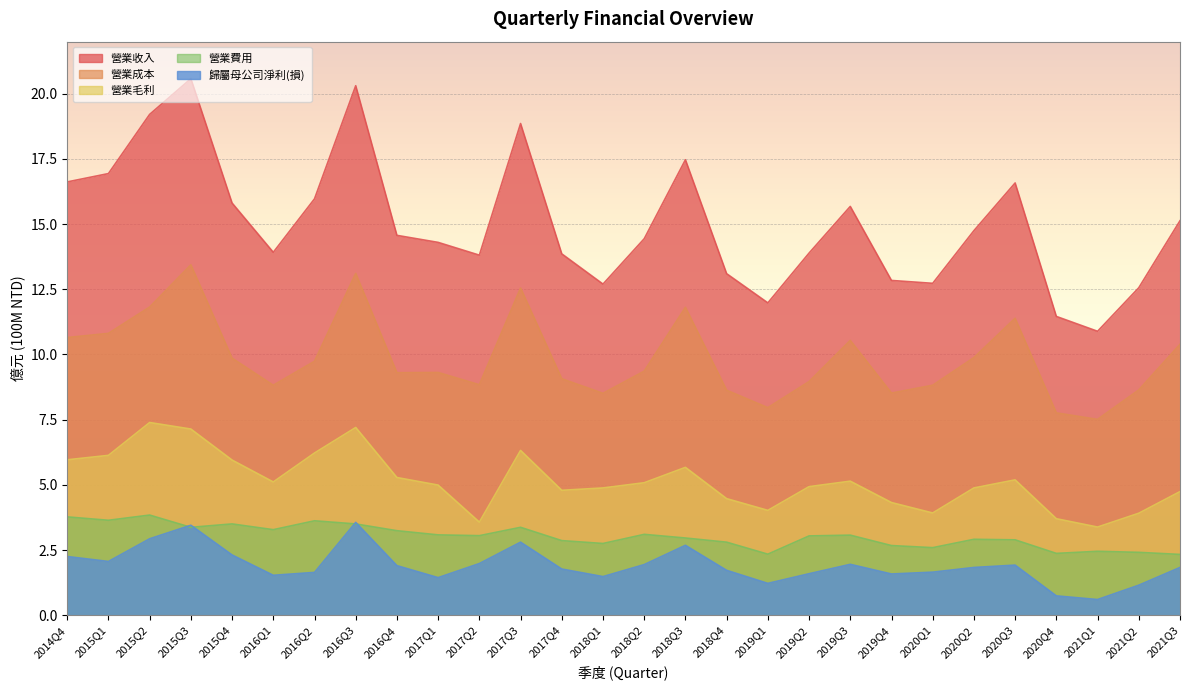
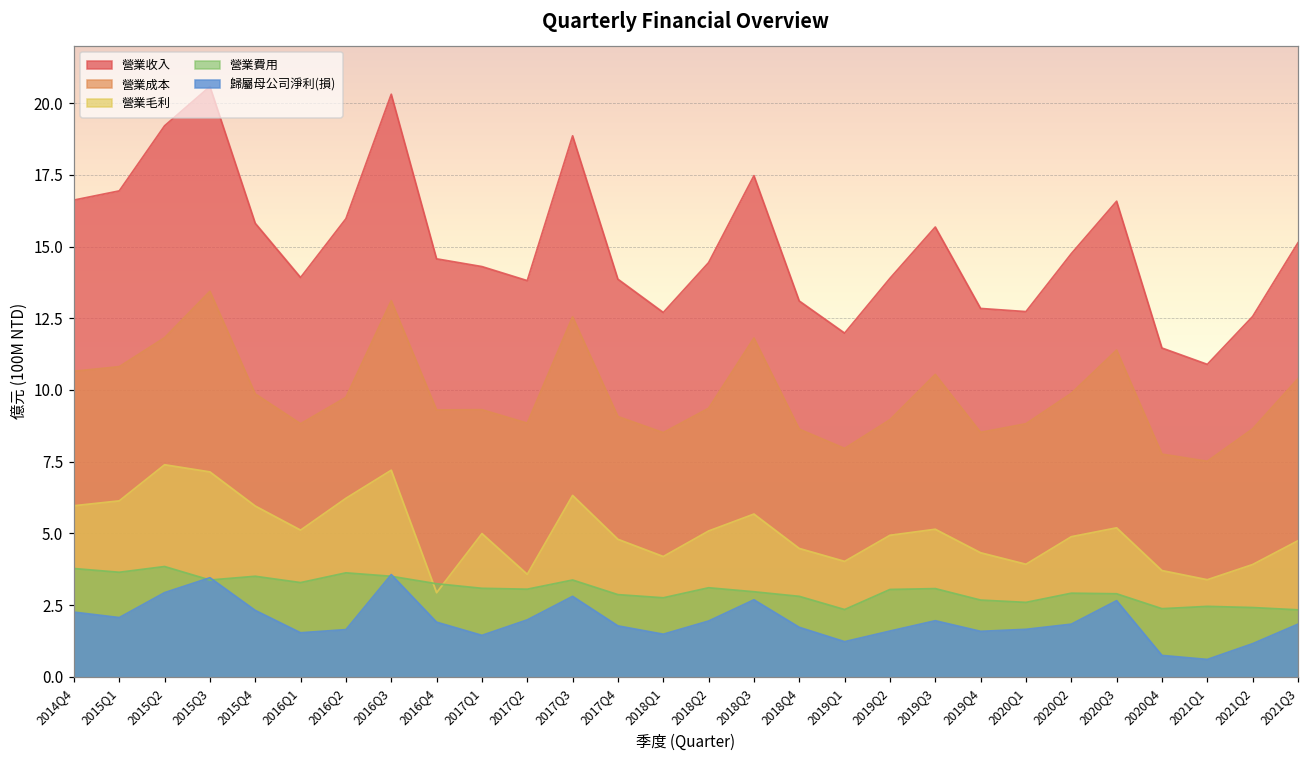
  {
    "營業毛利": {
      "2014Q4": 6.0,
      "2015Q1": 6.1,
      "2015Q2": 7.4,
      "2015Q3": 7.1,
      "2015Q4": 6.0,
      "2016Q1": 5.1,
      "2016Q2": 6.2,
      "2016Q3": 7.2,
-     "2016Q4": 5.3,
+     "2016Q4": 2.9,
      "2017Q1": 5.0,
      "2017Q2": 3.6,
      "2017Q3": 6.3,
      "2017Q4": 4.8,
-     "2018Q1": 4.9,
+     "2018Q1": 4.2,
      "2018Q2": 5.1,
      "2018Q3": 5.7,
      "2018Q4": 4.5,
      "2019Q1": 4.0,
      "2019Q2": 4.9,
      "2019Q3": 5.1,
      "2019Q4": 4.3,
      "2020Q1": 3.9,
      "2020Q2": 4.9,
      "2020Q3": 5.2,
      "2020Q4": 3.7,
      "2021Q1": 3.4,
      "2021Q2": 3.9,
      "2021Q3": 4.7
    },
    "營業費用": {
      "2014Q4": 3.8,
      "2015Q1": 3.6,
      "2015Q2": 3.8,
      "2015Q4": 3.5,
      "2016Q1": 3.3,
      "2016Q2": 3.6,
      "2016Q4": 3.2,
      "2017Q1": 3.1,
      "2017Q2": 3.1,
      "2017Q3": 3.4,
      "2017Q4": 2.9,
      "2018Q1": 2.8,
      "2018Q2": 3.1,
      "2018Q3": 3.0,
      "2018Q4": 2.8,
      "2019Q1": 2.3,
      "2019Q2": 3.0,
      "2019Q3": 3.1,
      "2019Q4": 2.7,
      "2020Q1": 2.6,
      "2020Q2": 2.9,
      "2020Q3": 2.9,
      "2020Q4": 2.4,
      "2021Q1": 2.5,
      "2021Q2": 2.4,
      "2021Q3": 2.3
    },
    "歸屬母公司淨利(損)": {
      "2014Q4": 2.3,
      "2015Q1": 2.1,
      "2015Q2": 2.9,
      "2015Q4": 2.3,
      "2016Q1": 1.5,
      "2016Q2": 1.6,
      "2016Q4": 1.9,
      "2017Q1": 1.4,
      "2017Q2": 2.0,
      "2017Q3": 2.8,
      "2017Q4": 1.8,
      "2018Q1": 1.5,
      "2018Q2": 1.9,
      "2018Q3": 2.7,
      "2018Q4": 1.7,
      "2019Q1": 1.2,
      "2019Q2": 1.6,
      "2019Q3": 2.0,
      "2019Q4": 1.6,
      "2020Q1": 1.7,
      "2020Q2": 1.8,
-     "2020Q3": 1.9,
+     "2020Q3": 2.7,
      "2020Q4": 0.7,
      "2021Q1": 0.6,
      "2021Q2": 1.2,
      "2021Q3": 1.8
    }
  }
